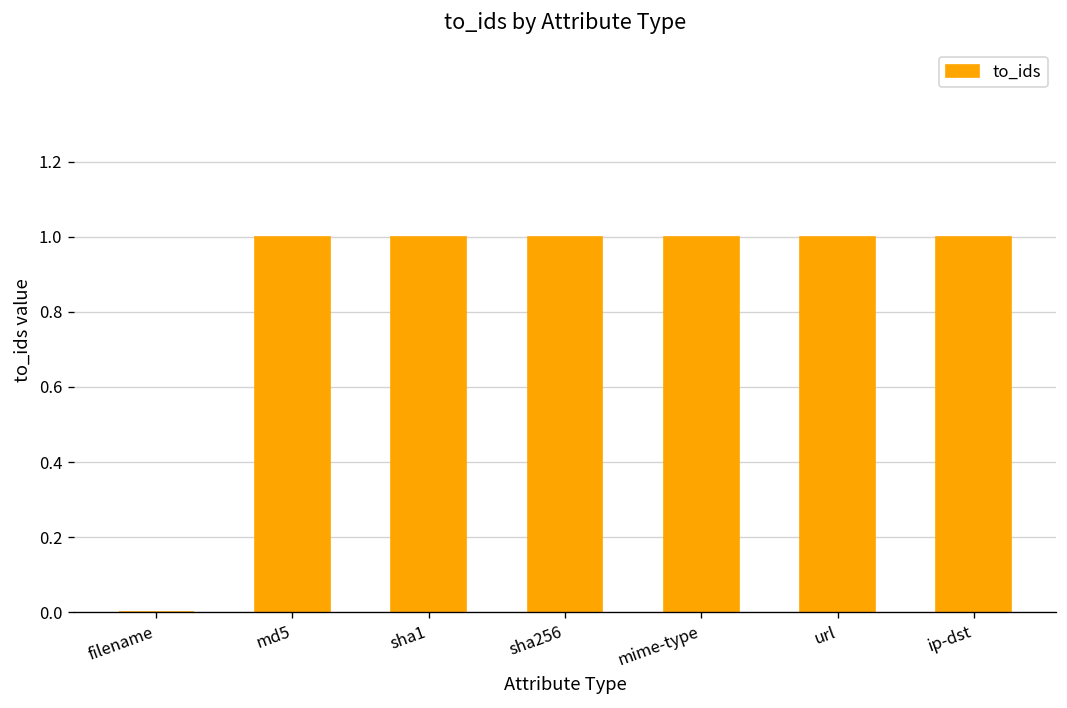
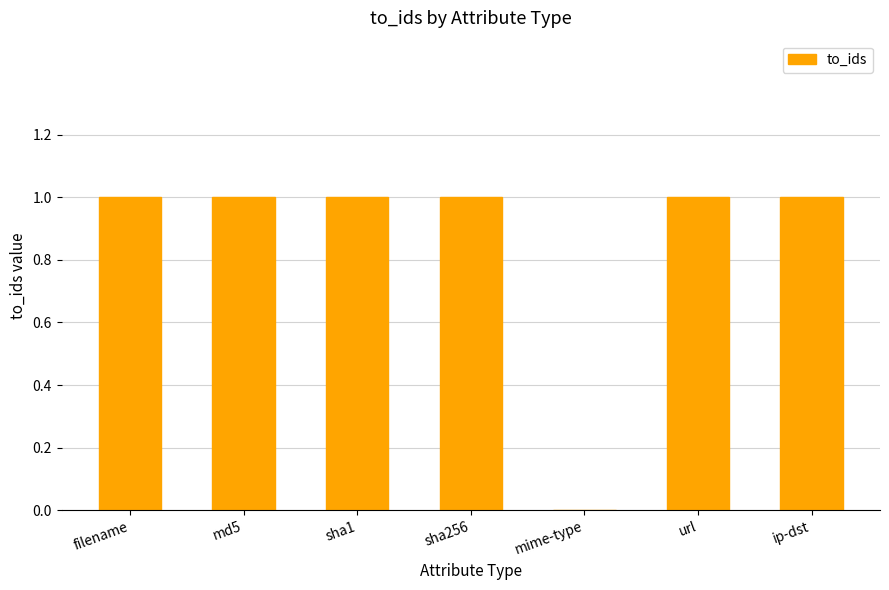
  {
-   "filename": 0,
+   "filename": 1,
    "md5": 1,
    "sha1": 1,
    "sha256": 1,
-   "mime-type": 1,
+   "mime-type": 0,
    "url": 1,
    "ip-dst": 1
  }
